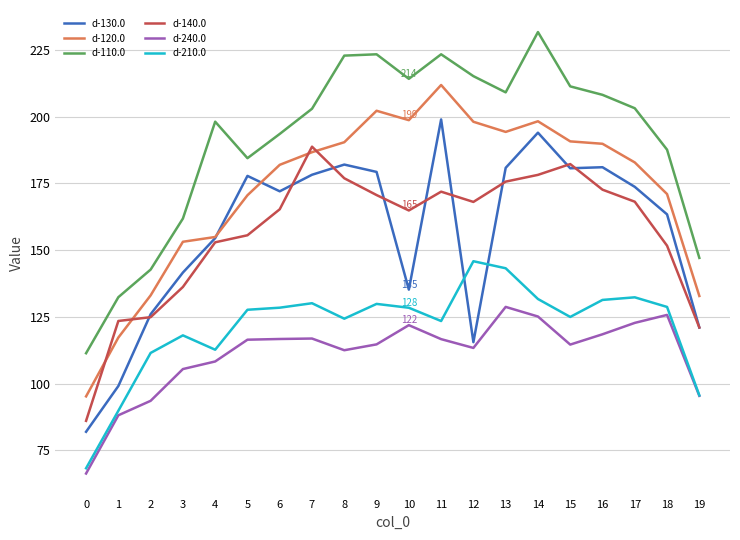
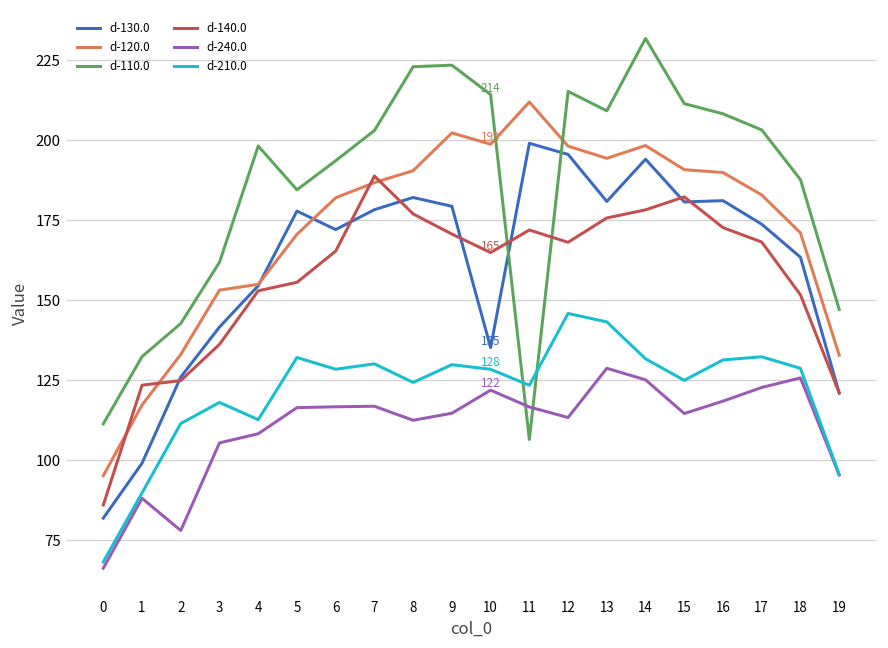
  {
    "d-130.0": {
      "0": 82,
      "1": 99,
      "2": 126,
      "3": 142,
      "5": 178,
      "6": 172,
      "7": 178,
      "8": 182,
      "9": 179,
-     "12": 116,
+     "12": 196,
      "13": 181,
      "14": 194,
      "15": 181,
      "16": 181,
      "17": 174,
      "18": 163
    },
    "d-110.0": {
      "0": 111,
      "1": 132,
      "2": 143,
      "3": 162,
      "4": 198,
      "5": 184,
      "6": 194,
      "7": 203,
      "8": 223,
      "9": 223,
-     "11": 223,
+     "11": 106,
      "12": 215,
      "13": 209,
      "14": 232,
      "15": 211,
      "16": 208,
      "17": 203,
      "18": 188,
      "19": 147
    },
    "d-240.0": {
      "0": 66,
      "1": 88,
-     "2": 94,
+     "2": 78,
      "3": 105,
      "4": 108,
      "5": 116,
      "6": 117,
      "7": 117,
      "8": 113,
      "9": 115,
      "11": 117,
      "12": 113,
      "13": 129,
      "14": 125,
      "15": 115,
      "16": 118,
      "17": 123,
      "18": 126
    },
    "d-210.0": {
      "0": 68,
      "1": 90,
      "2": 111,
      "3": 118,
      "4": 113,
-     "5": 128,
+     "5": 132,
      "6": 128,
      "7": 130,
      "8": 124,
      "9": 130,
      "11": 123,
      "12": 146,
      "13": 143,
      "14": 132,
      "15": 125,
      "16": 131,
      "17": 132,
      "18": 129
    }
  }
